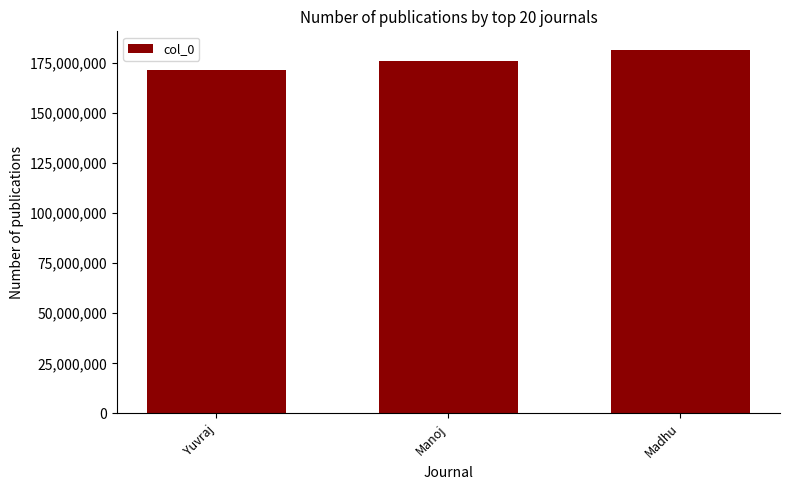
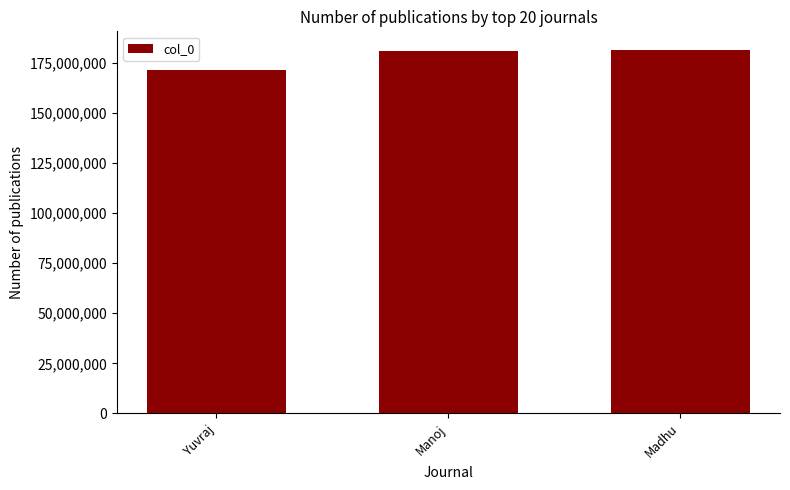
  {
    "Yuvraj": "171,000,000",
-   "Manoj": "176,000,000",
+   "Manoj": "181,000,000",
    "Madhu": "182,000,000"
  }
